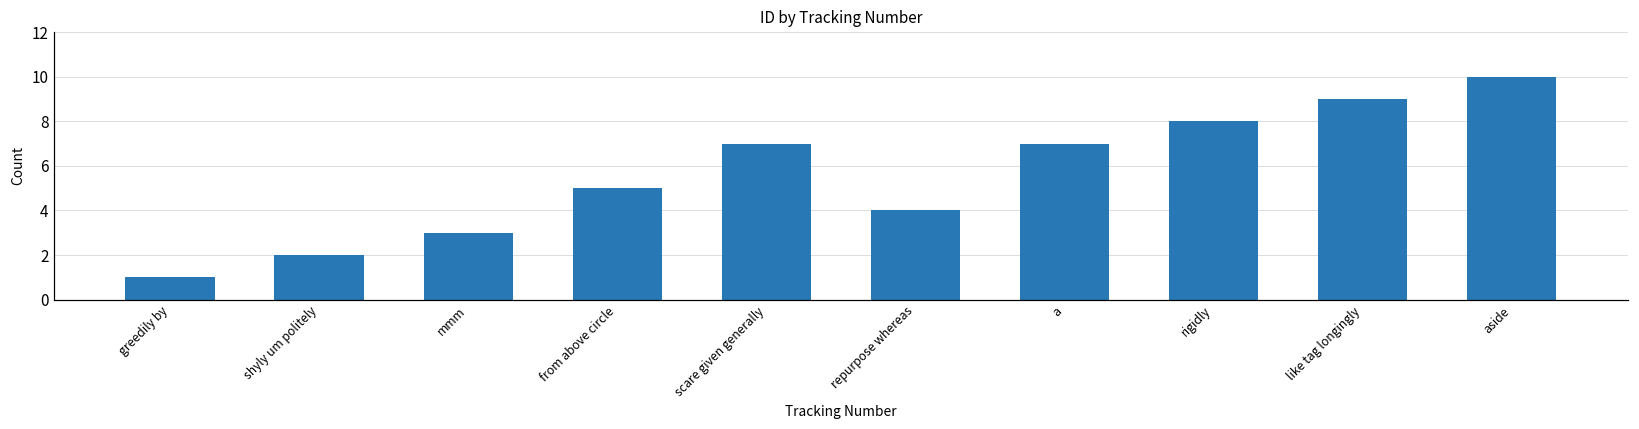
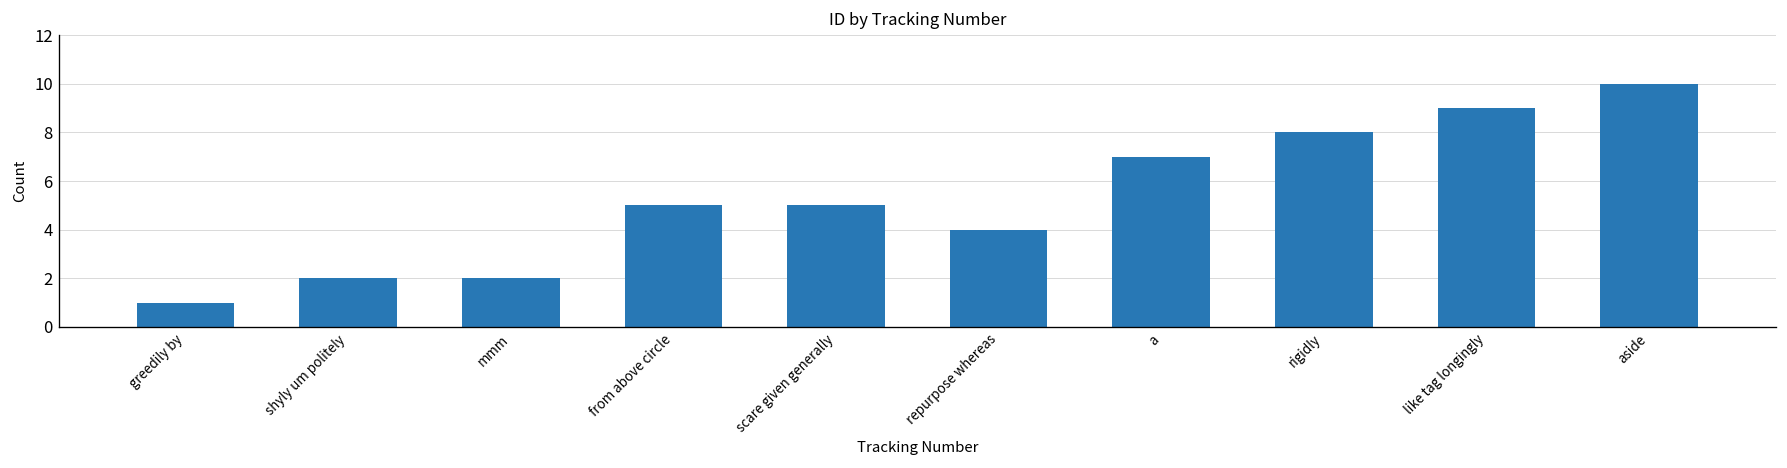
  {
    "greedily by": 1,
    "shyly um politely": 2,
-   "mmm": 3,
+   "mmm": 2,
    "from above circle": 5,
-   "scare given generally": 7,
+   "scare given generally": 5,
    "repurpose whereas": 4,
    "a": 7,
    "rigidly": 8,
    "like tag longingly": 9,
    "aside": 10
  }
